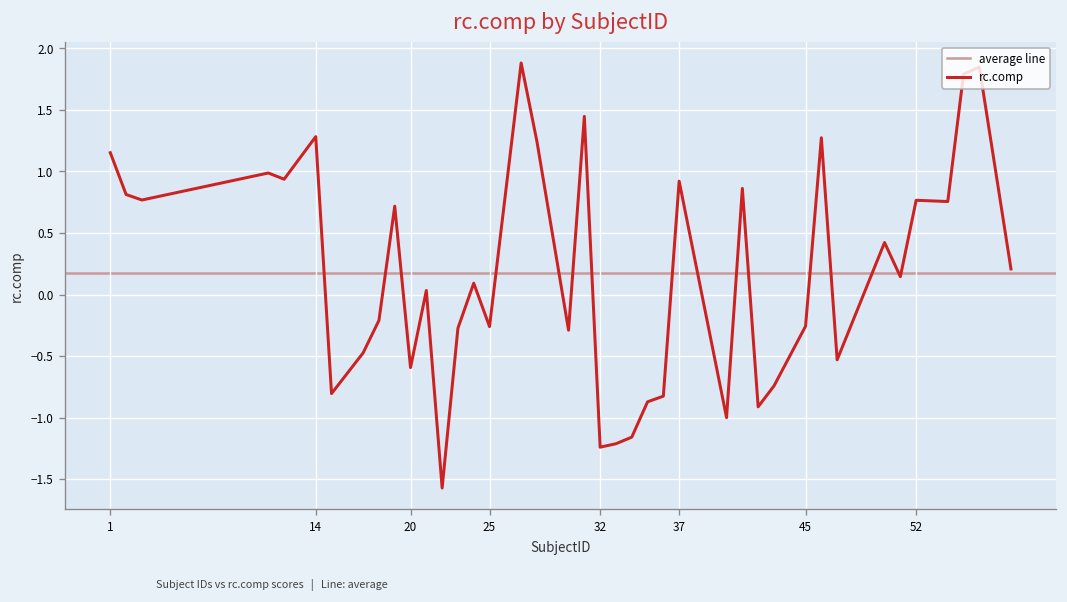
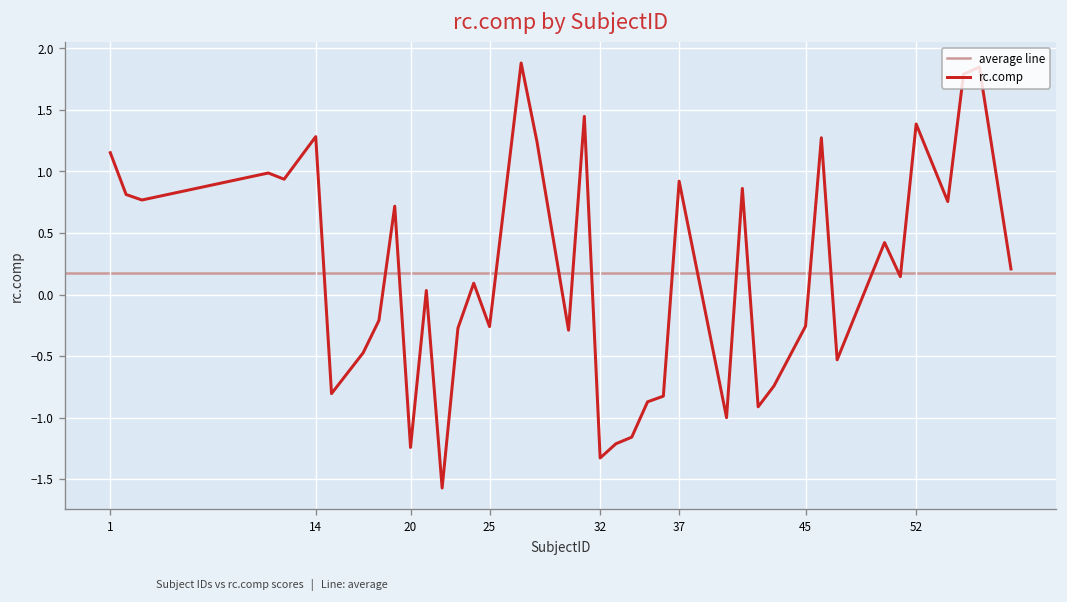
  {
    "1": 1.15,
    "14": 1.28,
-   "20": -0.59,
+   "20": -1.24,
    "25": -0.26,
-   "32": -1.24,
+   "32": -1.33,
    "37": 0.92,
    "45": -0.26,
-   "52": 0.77
+   "52": 1.39
  }
